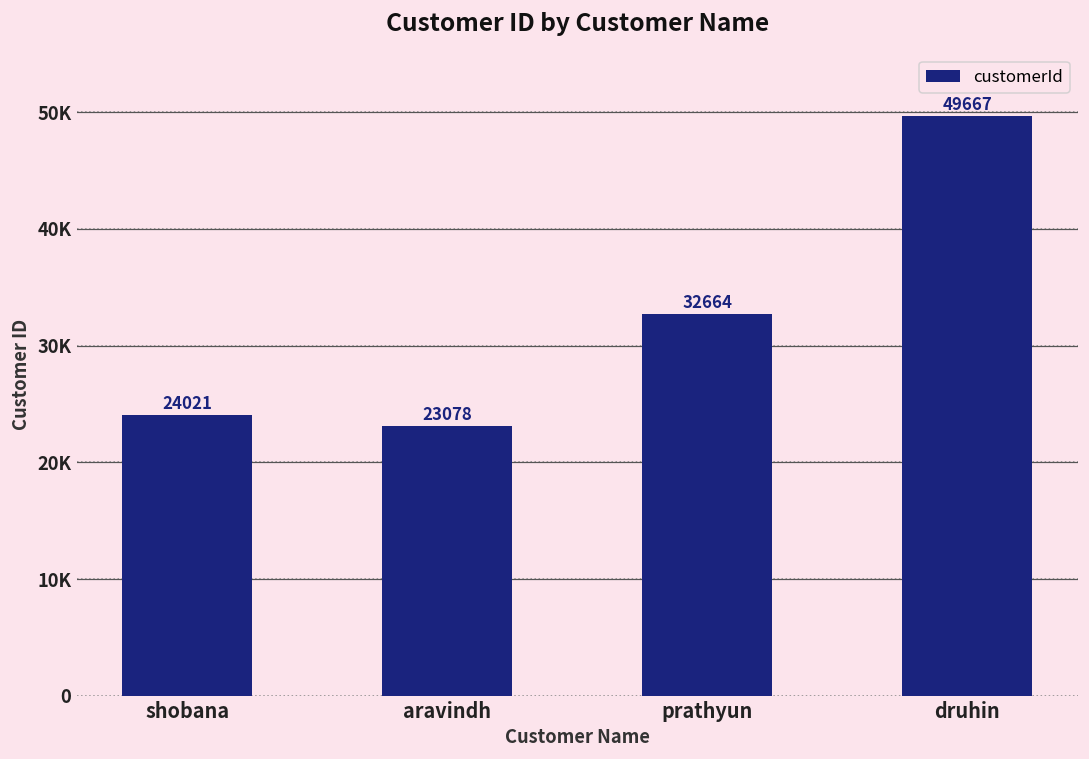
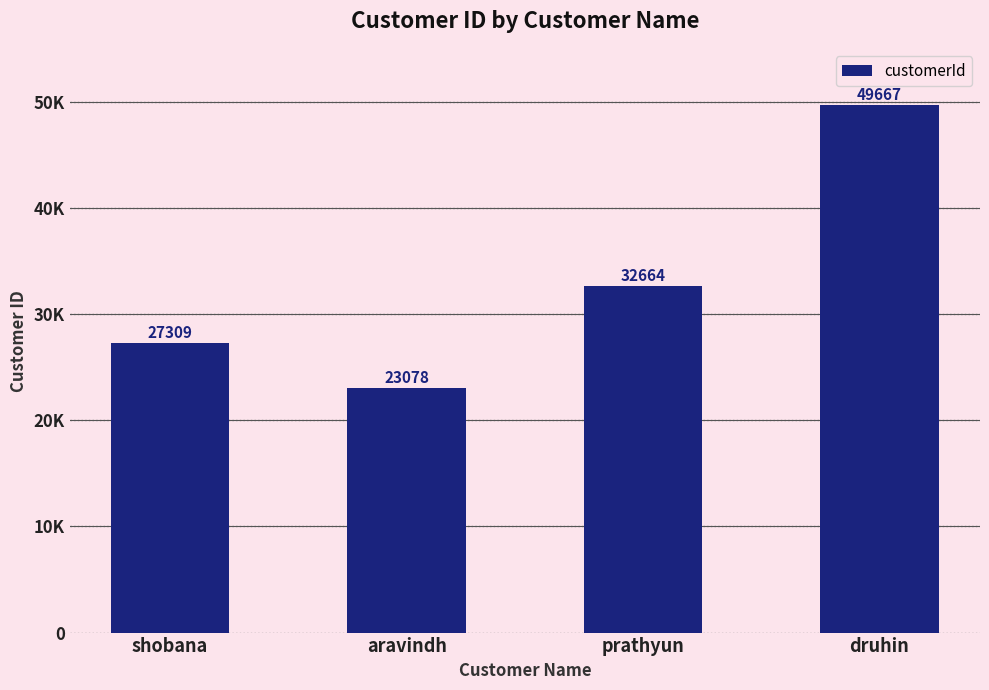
  {
-   "shobana": 24021,
+   "shobana": 27309,
    "aravindh": 23078,
    "prathyun": 32664,
    "druhin": 49667
  }
